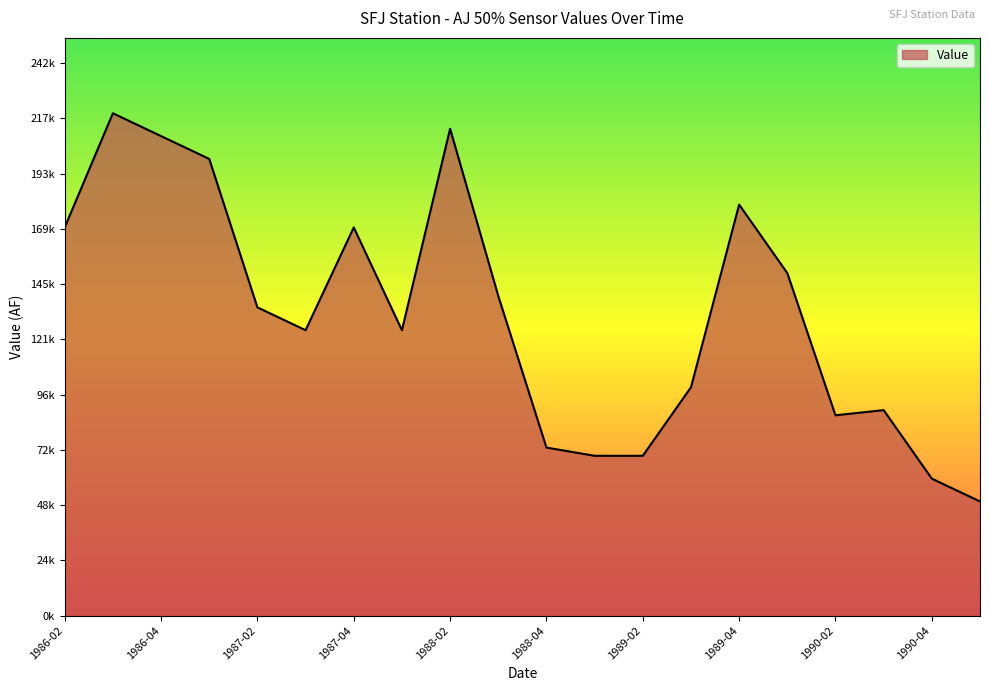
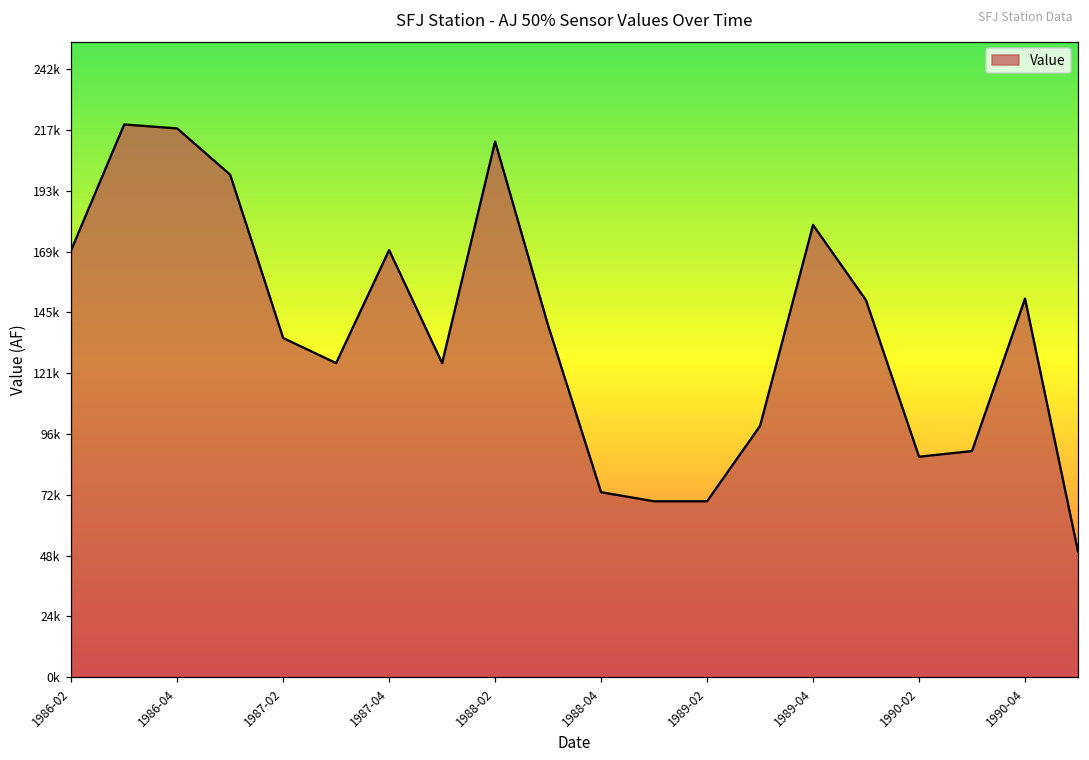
  {
    "1986-02": 170000,
-   "1986-04": 210000,
+   "1986-04": 218000,
    "1987-02": 135000,
    "1987-04": 170000,
    "1988-02": 213000,
    "1988-04": 74000,
    "1989-02": 70000,
    "1989-04": 180000,
    "1990-02": 88000,
-   "1990-04": 60000
+   "1990-04": 151000
  }
